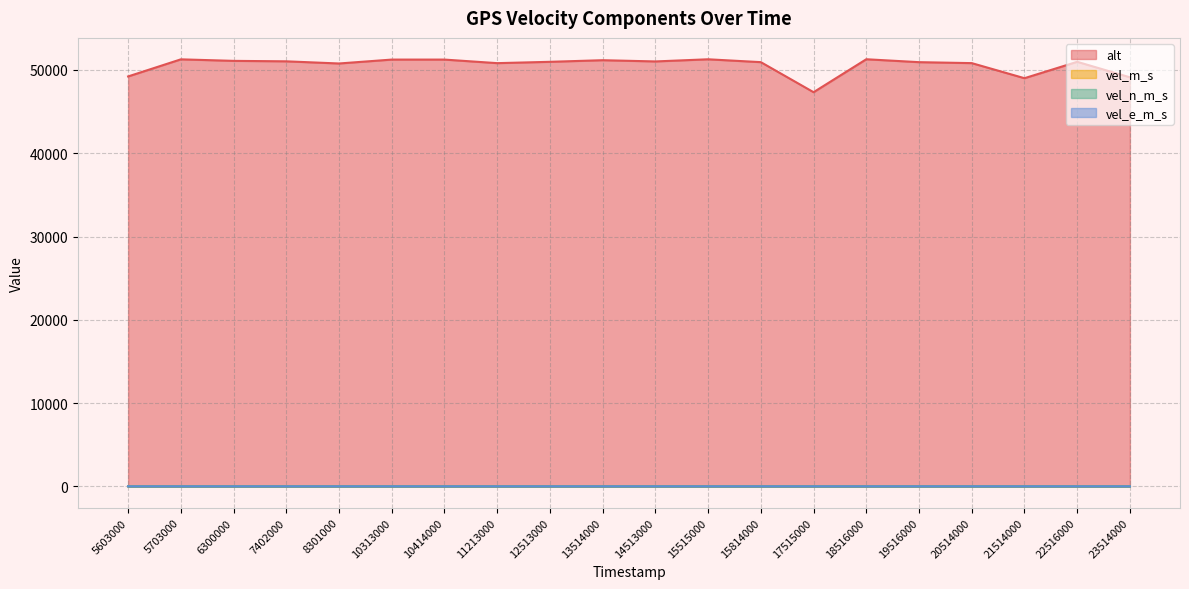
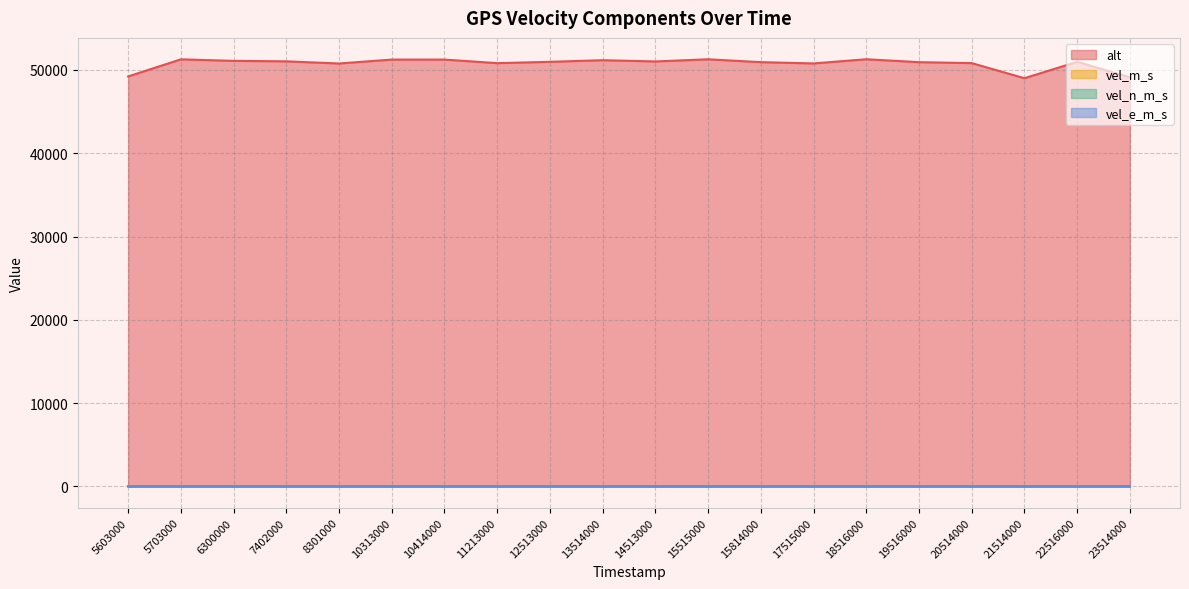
  {
    "alt": {
      "5603000": 49000,
      "5703000": 51000,
      "6300000": 51000,
      "7402000": 51000,
      "8301000": 51000,
      "10313000": 51000,
      "10414000": 51000,
      "11213000": 51000,
      "12513000": 51000,
      "13514000": 51000,
      "14513000": 51000,
      "15515000": 51000,
      "15814000": 51000,
-     "17515000": 47000,
+     "17515000": 51000,
      "18516000": 51000,
      "19516000": 51000,
      "20514000": 51000,
      "21514000": 49000
    },
    "vel_e_m_s": {
      "5603000": 0,
      "5703000": 0,
      "6300000": 0,
      "7402000": 0,
      "8301000": 0,
      "10313000": 0,
      "10414000": 0,
      "11213000": 0,
      "12513000": 0,
      "13514000": 0,
      "14513000": 0,
      "15515000": 0,
      "15814000": 0,
      "17515000": 0,
      "18516000": 0,
      "19516000": 0,
      "20514000": 0,
      "21514000": 0,
      "22516000": 0,
      "23514000": 0
    }
  }
